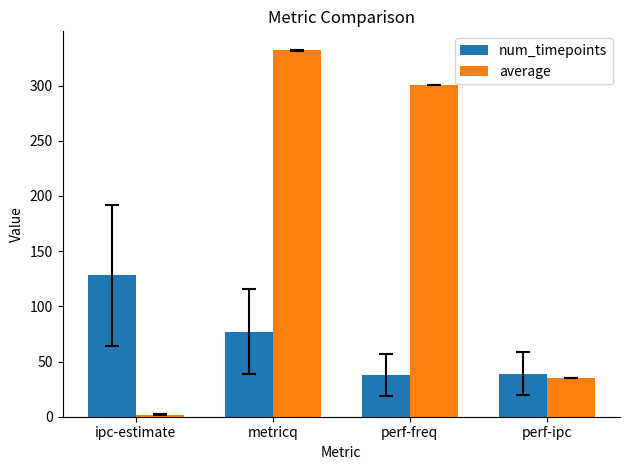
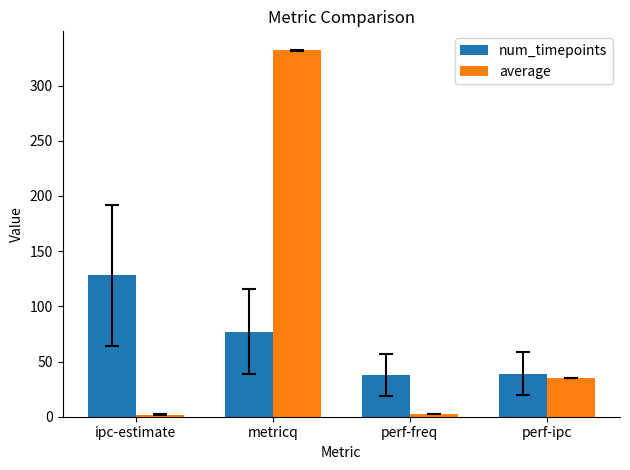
  {
    "average": {
      "metricq": 332,
-     "perf-freq": 300,
+     "perf-freq": 2,
      "perf-ipc": 35
    }
  }
